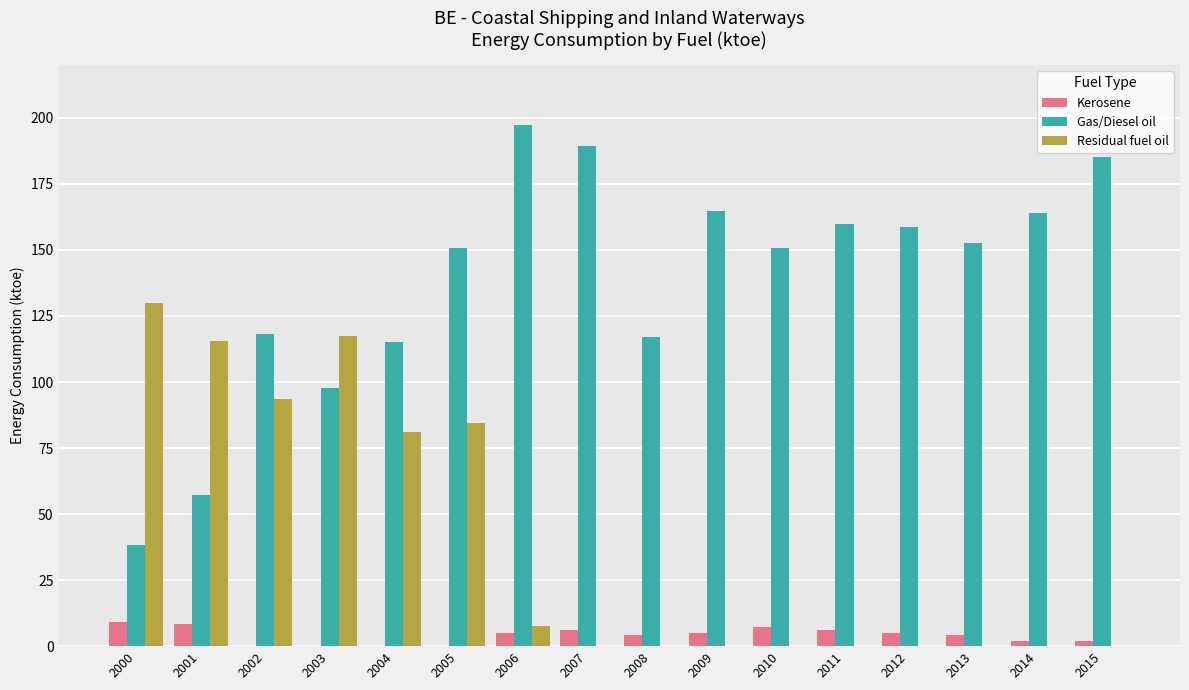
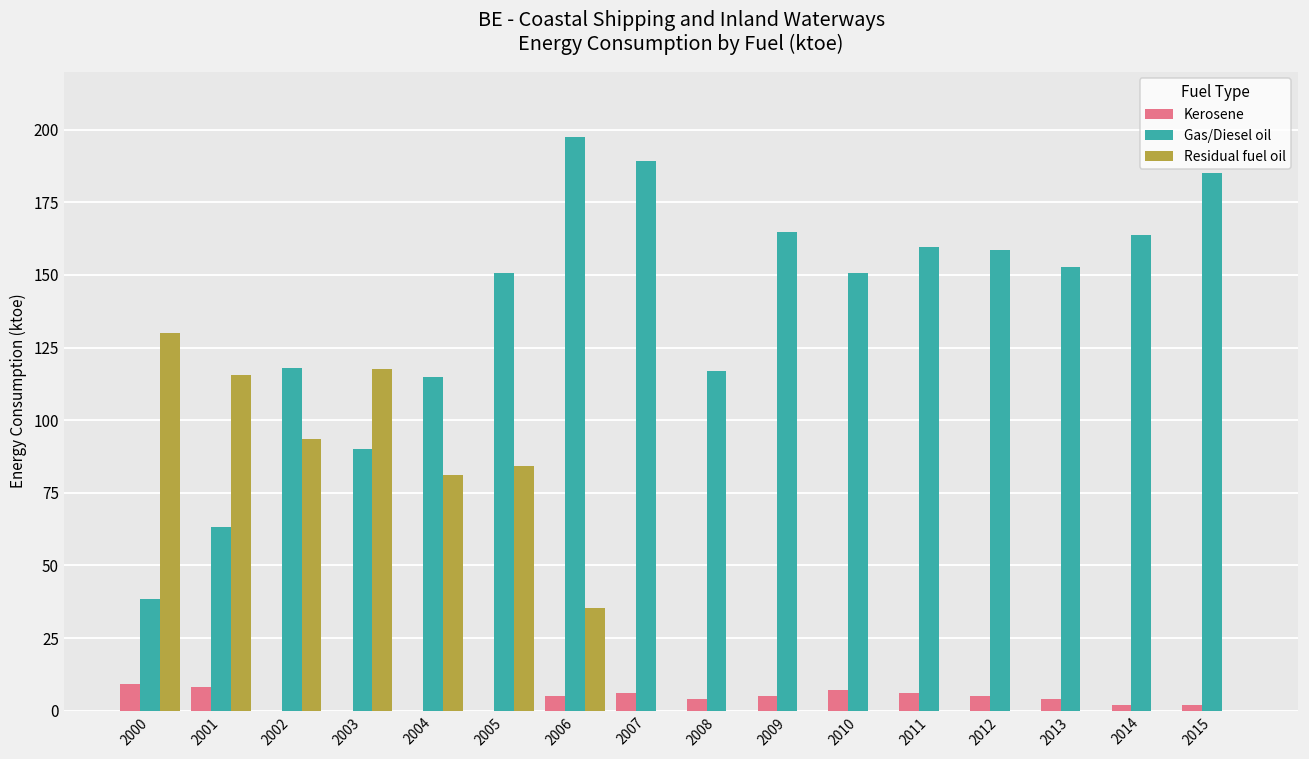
  {
    "Kerosene": {
      "2000": 9,
      "2001": 8,
      "2002": 0,
      "2003": 0,
      "2004": 0,
      "2005": 0,
      "2006": 5,
      "2007": 6,
      "2008": 4,
      "2009": 5,
      "2010": 7,
      "2011": 6,
      "2012": 5,
      "2013": 4,
      "2014": 2,
      "2015": 2
    },
    "Gas/Diesel oil": {
      "2000": 38,
-     "2001": 57,
+     "2001": 63,
      "2002": 118,
-     "2003": 98,
+     "2003": 90,
      "2004": 115,
      "2005": 151,
      "2006": 197,
      "2007": 189,
      "2008": 117,
      "2009": 165,
      "2010": 151,
      "2011": 160,
      "2012": 159,
      "2013": 153,
      "2014": 164,
      "2015": 185
    },
    "Residual fuel oil": {
      "2000": 130,
      "2001": 116,
      "2002": 94,
      "2003": 118,
      "2004": 81,
      "2005": 84,
-     "2006": 8,
+     "2006": 35,
      "2007": 0,
      "2008": 0,
      "2009": 0,
      "2010": 0,
      "2011": 0,
      "2012": 0,
      "2013": 0,
      "2014": 0,
      "2015": 0
    }
  }
